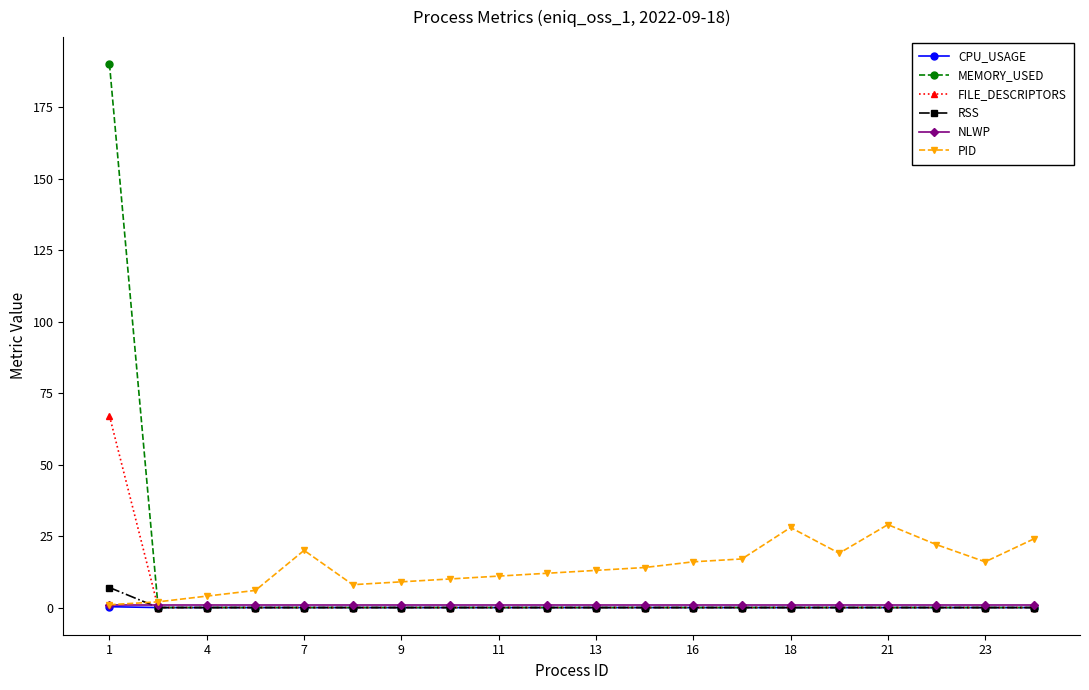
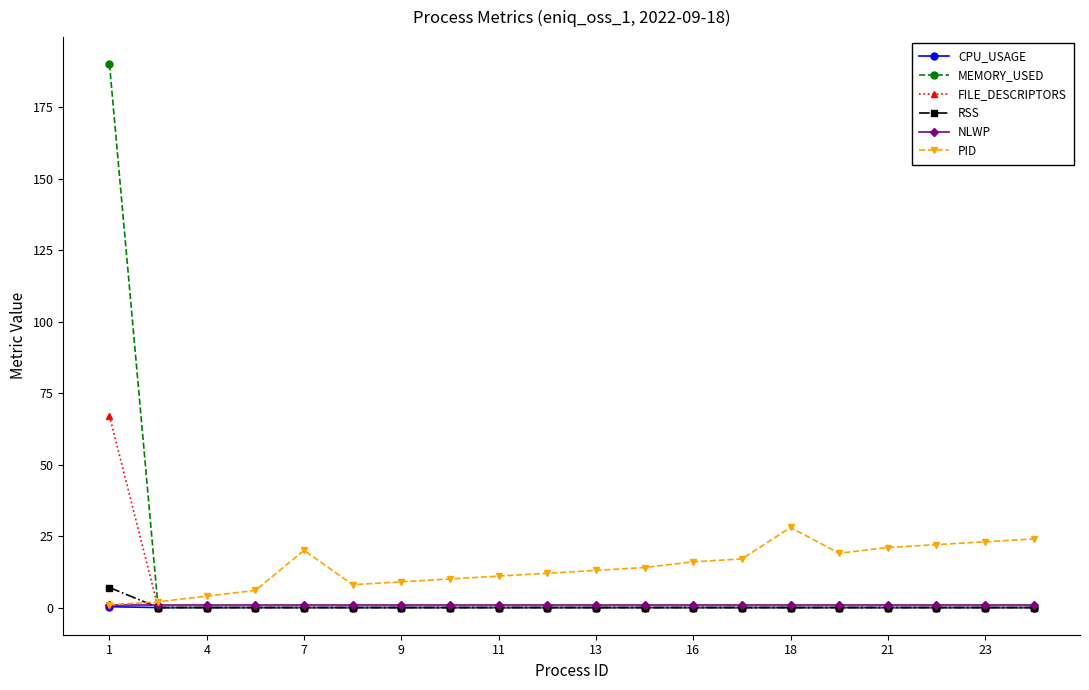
  {
    "MEMORY_USED": {
      "1": 190
    },
    "FILE_DESCRIPTORS": {
      "1": 67
    },
    "RSS": {
      "1": 7
    },
    "NLWP": {
      "4": 1,
      "7": 1,
      "9": 1,
      "11": 1,
      "13": 1,
      "16": 1,
      "18": 1,
      "21": 1,
      "23": 1
    },
    "PID": {
      "4": 4,
      "7": 20,
      "9": 9,
      "11": 11,
      "13": 13,
      "16": 16,
      "18": 28,
-     "21": 29,
-     "23": 16
+     "21": 21,
+     "23": 23
    }
  }
